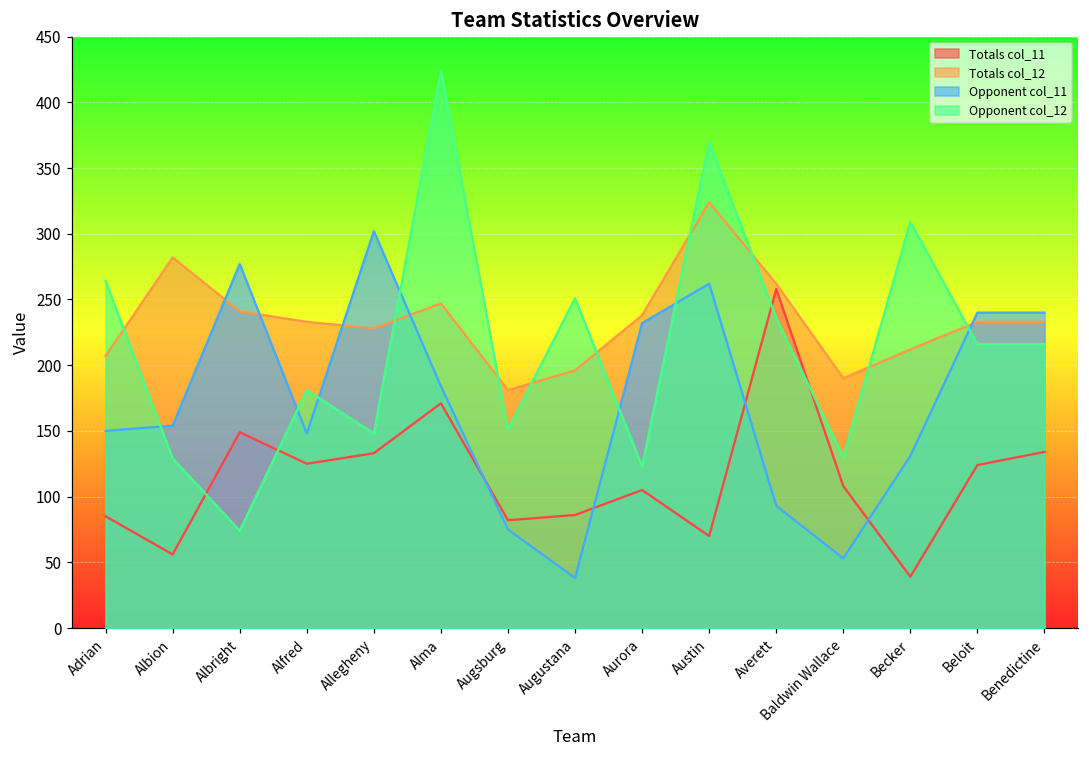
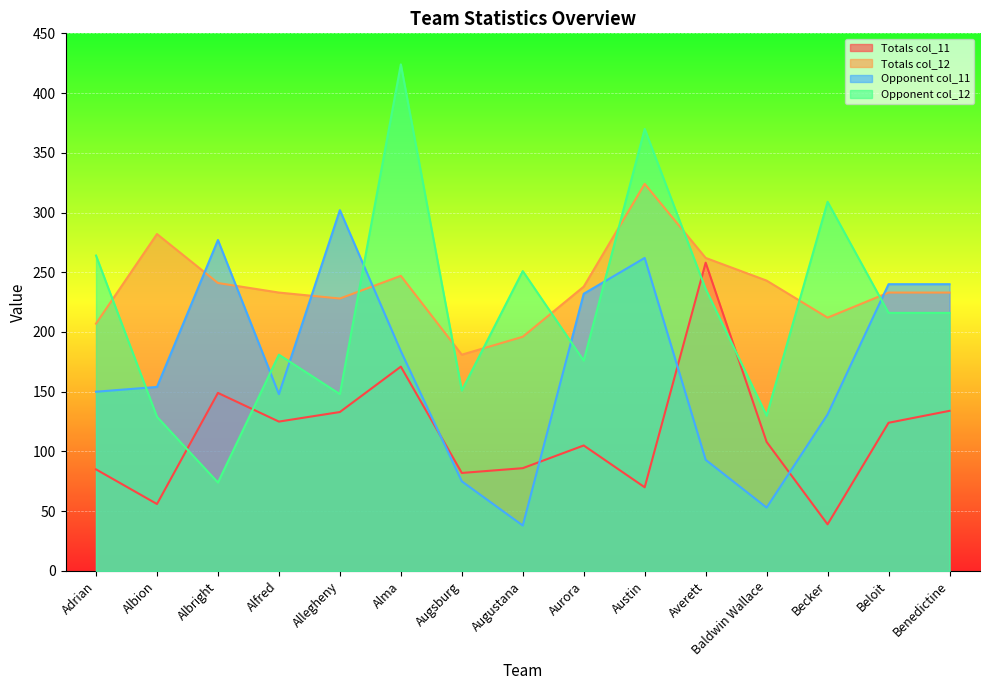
  {
    "Totals col_11": {
      "Adrian": 85,
      "Albion": 56,
      "Albright": 149,
      "Alfred": 125,
      "Allegheny": 133,
      "Alma": 171,
      "Augsburg": 82,
      "Augustana": 86,
      "Aurora": 105,
      "Austin": 70,
      "Averett": 258,
      "Baldwin Wallace": 108,
      "Becker": 39,
      "Beloit": 124,
      "Benedictine": 134
    },
    "Totals col_12": {
      "Adrian": 207,
      "Albion": 282,
      "Albright": 241,
      "Alfred": 233,
      "Allegheny": 228,
      "Alma": 247,
      "Augsburg": 181,
      "Augustana": 196,
      "Aurora": 238,
      "Austin": 324,
      "Averett": 262,
-     "Baldwin Wallace": 190,
+     "Baldwin Wallace": 243,
      "Becker": 212,
      "Beloit": 233,
      "Benedictine": 233
    },
    "Opponent col_11": {
      "Adrian": 150,
      "Albion": 154,
      "Albright": 277,
      "Alfred": 148,
      "Allegheny": 302,
      "Alma": 184,
      "Augsburg": 75,
      "Augustana": 38,
      "Aurora": 232,
      "Austin": 262,
      "Averett": 93,
      "Baldwin Wallace": 53,
      "Becker": 131,
      "Beloit": 240,
      "Benedictine": 240
    },
    "Opponent col_12": {
      "Adrian": 264,
      "Albion": 129,
      "Albright": 74,
      "Alfred": 181,
      "Allegheny": 148,
      "Alma": 424,
      "Augsburg": 151,
      "Augustana": 251,
-     "Aurora": 123,
+     "Aurora": 176,
      "Austin": 370,
      "Averett": 236,
      "Baldwin Wallace": 130,
      "Becker": 309,
      "Beloit": 216,
      "Benedictine": 216
    }
  }
